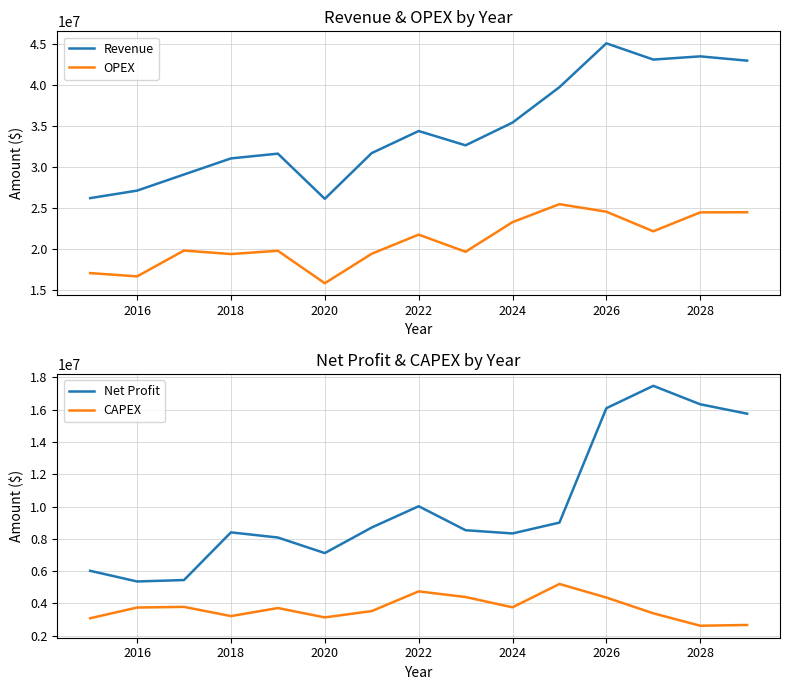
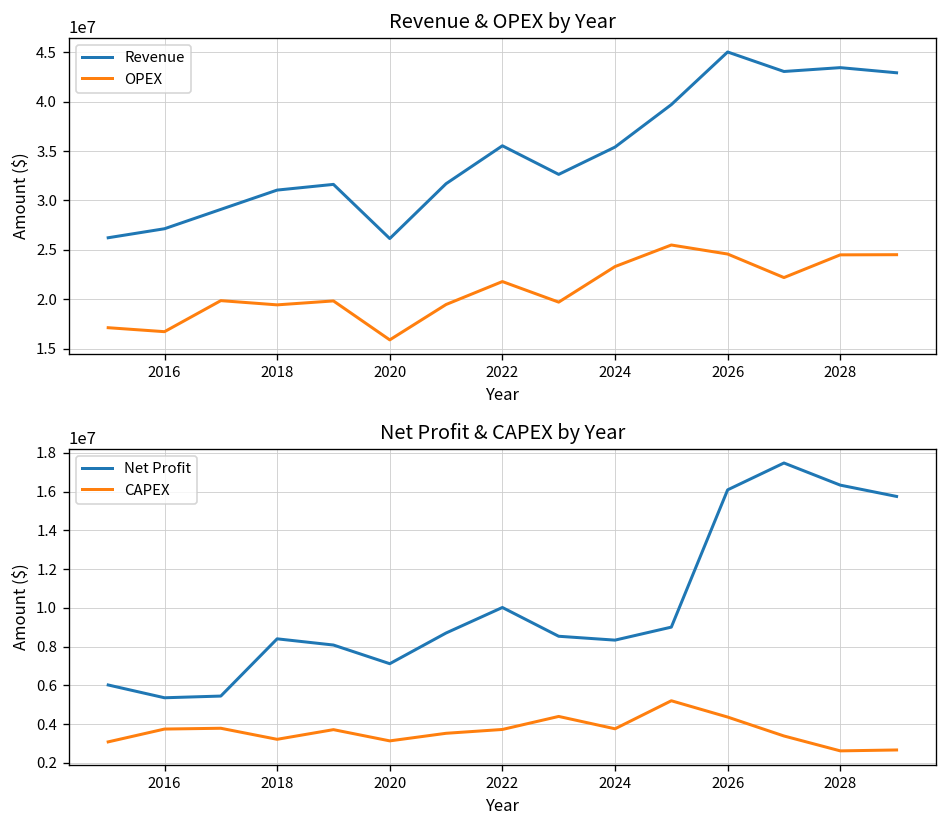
  {
    "Revenue & OPEX by Year": {
      "Revenue": {
        "2016": 27000000,
        "2018": 31000000,
        "2020": 26000000,
-       "2022": 34000000,
+       "2022": 36000000,
        "2024": 35000000,
        "2026": 45000000,
        "2028": 43000000
      },
      "OPEX": {
        "2016": 17000000,
        "2018": 19000000,
        "2020": 16000000,
        "2022": 22000000,
        "2024": 23000000,
        "2026": 25000000,
        "2028": 24000000
      }
    },
    "Net Profit & CAPEX by Year": {
      "Net Profit": {
        "2016": 5400000,
        "2018": 8400000,
        "2020": 7100000,
        "2022": 10000000,
        "2024": 8300000,
        "2026": 16100000,
        "2028": 16300000
      },
      "CAPEX": {
        "2016": 3700000,
        "2018": 3200000,
        "2020": 3100000,
-       "2022": 4700000,
+       "2022": 3700000,
        "2024": 3800000,
        "2026": 4400000,
        "2028": 2600000
      }
    }
  }
